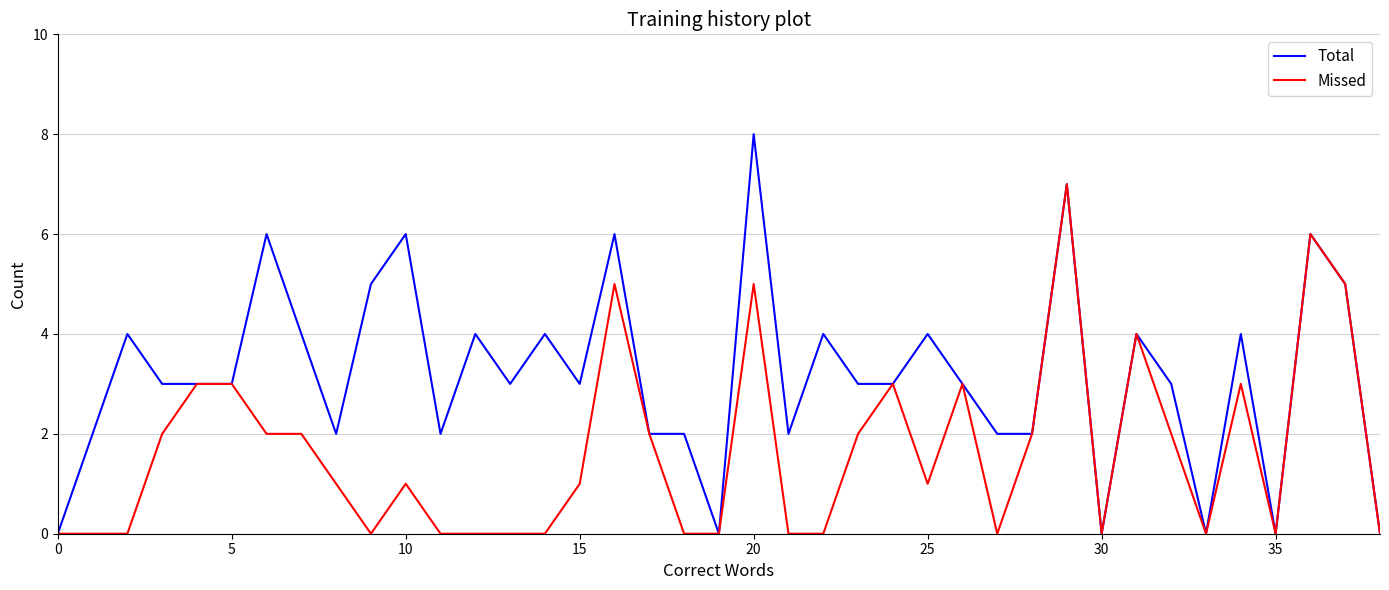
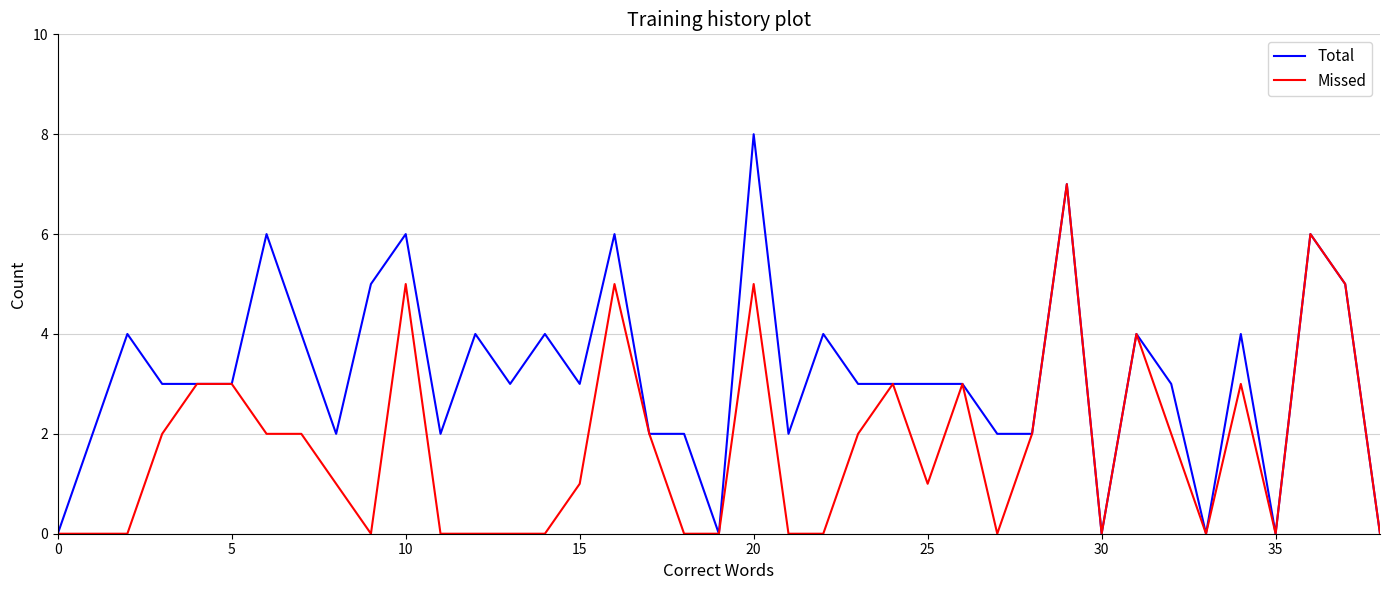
  {
    "Total": {
      "10": 6,
      "15": 3,
      "20": 8,
-     "25": 4
+     "25": 3
    },
    "Missed": {
-     "10": 1,
+     "10": 5,
      "15": 1,
      "20": 5,
      "25": 1
    }
  }
